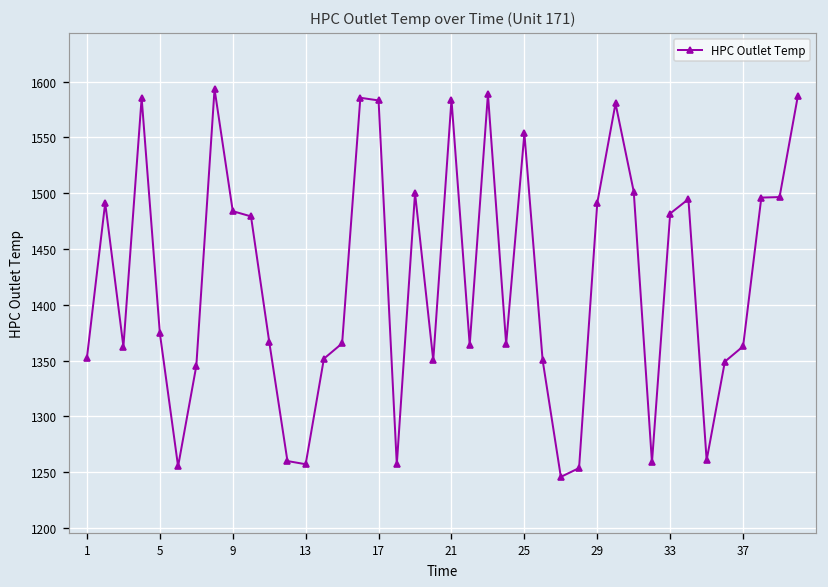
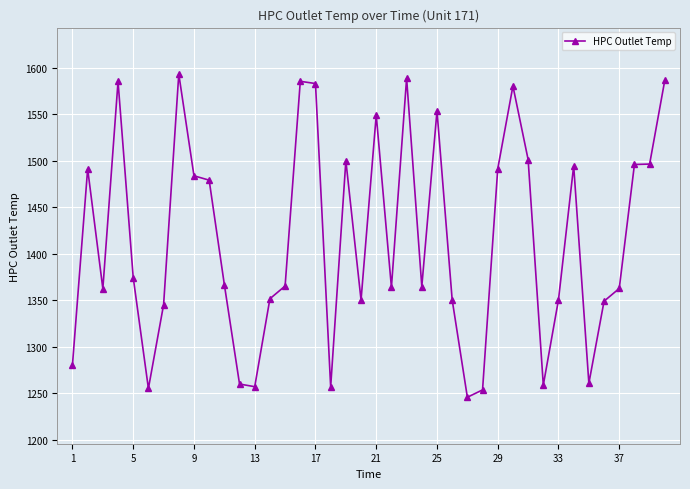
  {
-   "1": 1350,
+   "1": 1280,
    "5": 1370,
    "9": 1480,
    "13": 1260,
    "17": 1580,
-   "21": 1580,
+   "21": 1550,
    "25": 1550,
    "29": 1490,
-   "33": 1480,
+   "33": 1350,
    "37": 1360
  }
